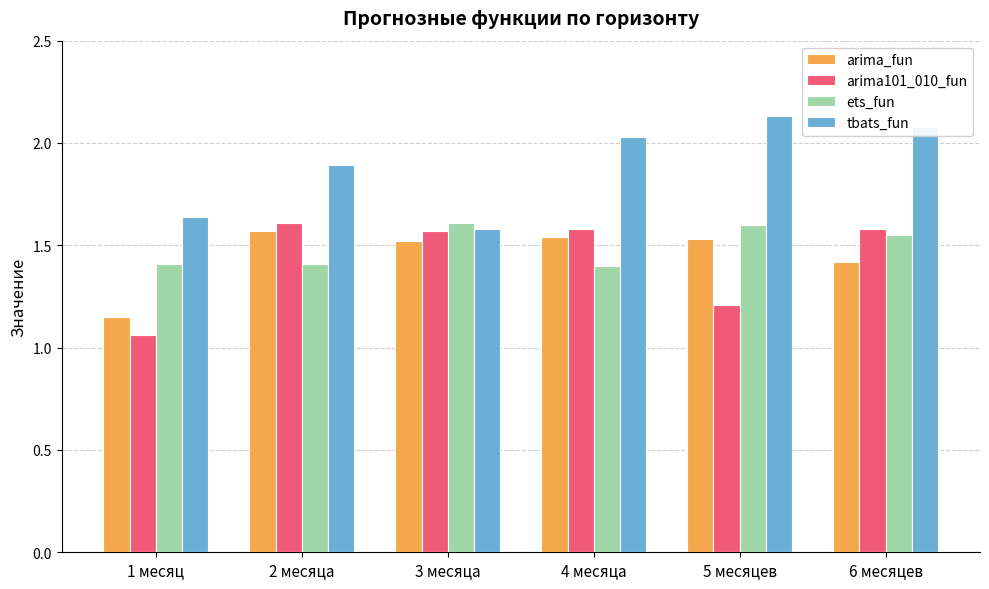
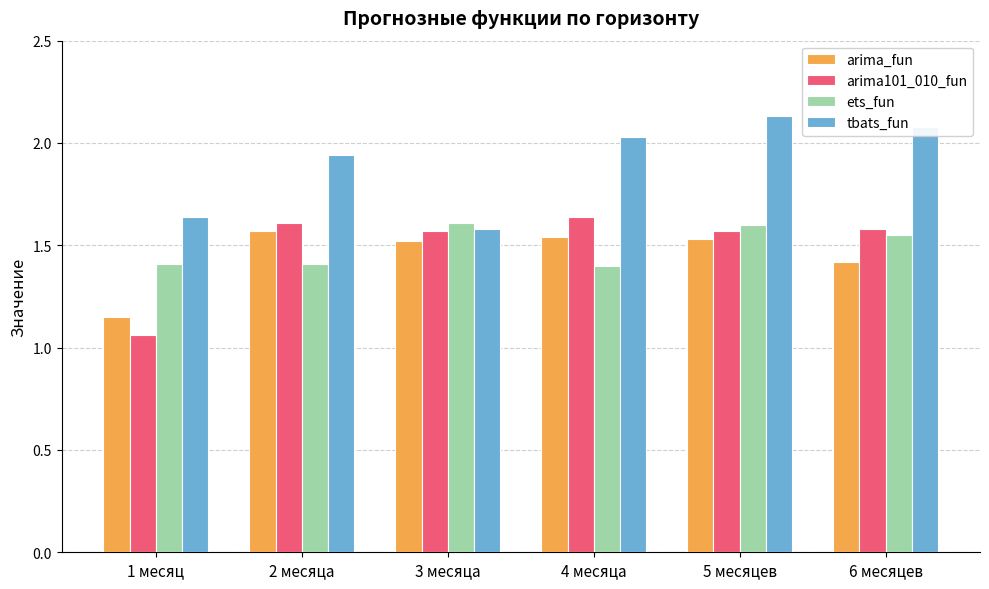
  {
    "arima_fun": {
      "1 месяц": 1.15,
      "2 месяца": 1.57,
      "3 месяца": 1.52,
      "4 месяца": 1.54,
      "5 месяцев": 1.53,
      "6 месяцев": 1.42
    },
    "arima101_010_fun": {
      "1 месяц": 1.06,
      "2 месяца": 1.61,
      "3 месяца": 1.57,
-     "4 месяца": 1.58,
-     "5 месяцев": 1.21,
+     "4 месяца": 1.64,
+     "5 месяцев": 1.57,
      "6 месяцев": 1.58
    },
    "ets_fun": {
      "1 месяц": 1.41,
      "2 месяца": 1.41,
      "3 месяца": 1.61,
      "4 месяца": 1.40,
      "5 месяцев": 1.60,
      "6 месяцев": 1.55
    },
    "tbats_fun": {
      "1 месяц": 1.64,
-     "2 месяца": 1.89,
+     "2 месяца": 1.94,
      "3 месяца": 1.58,
      "4 месяца": 2.03,
      "5 месяцев": 2.13
    }
  }
